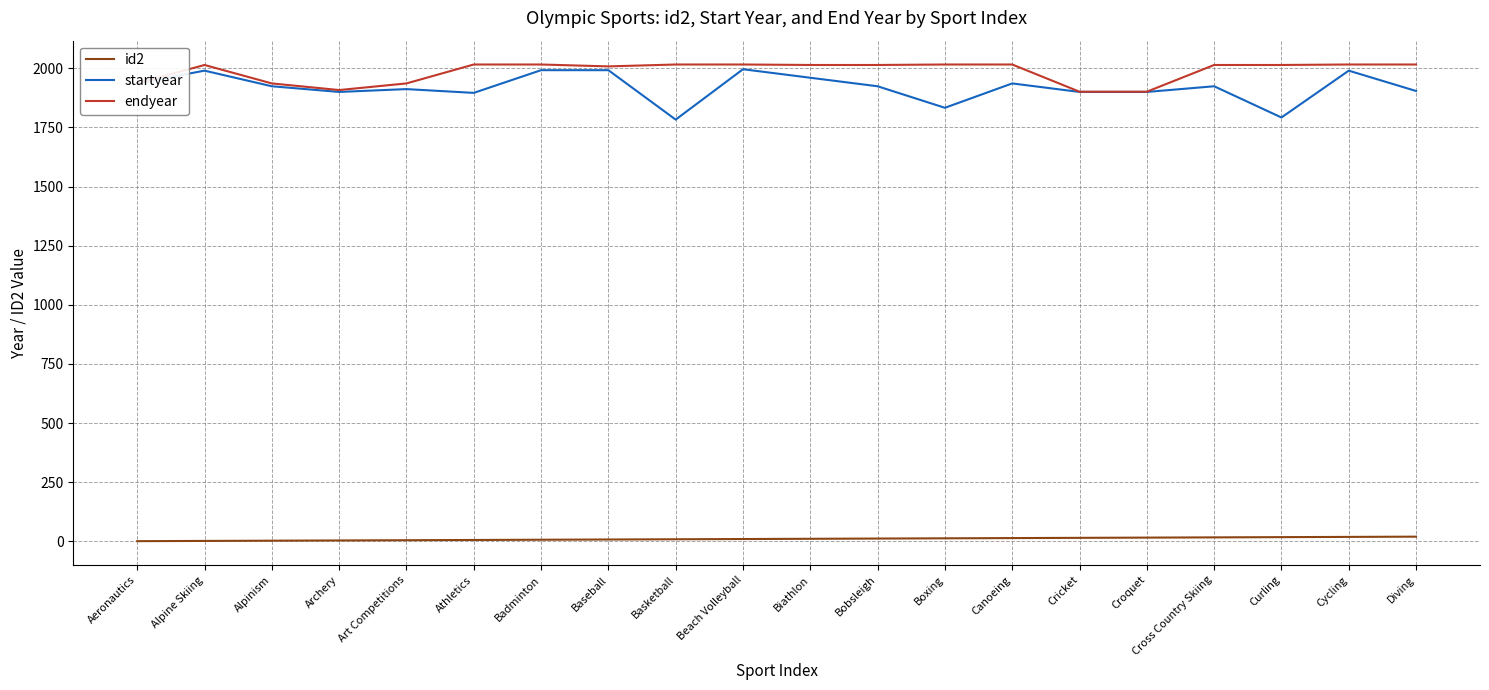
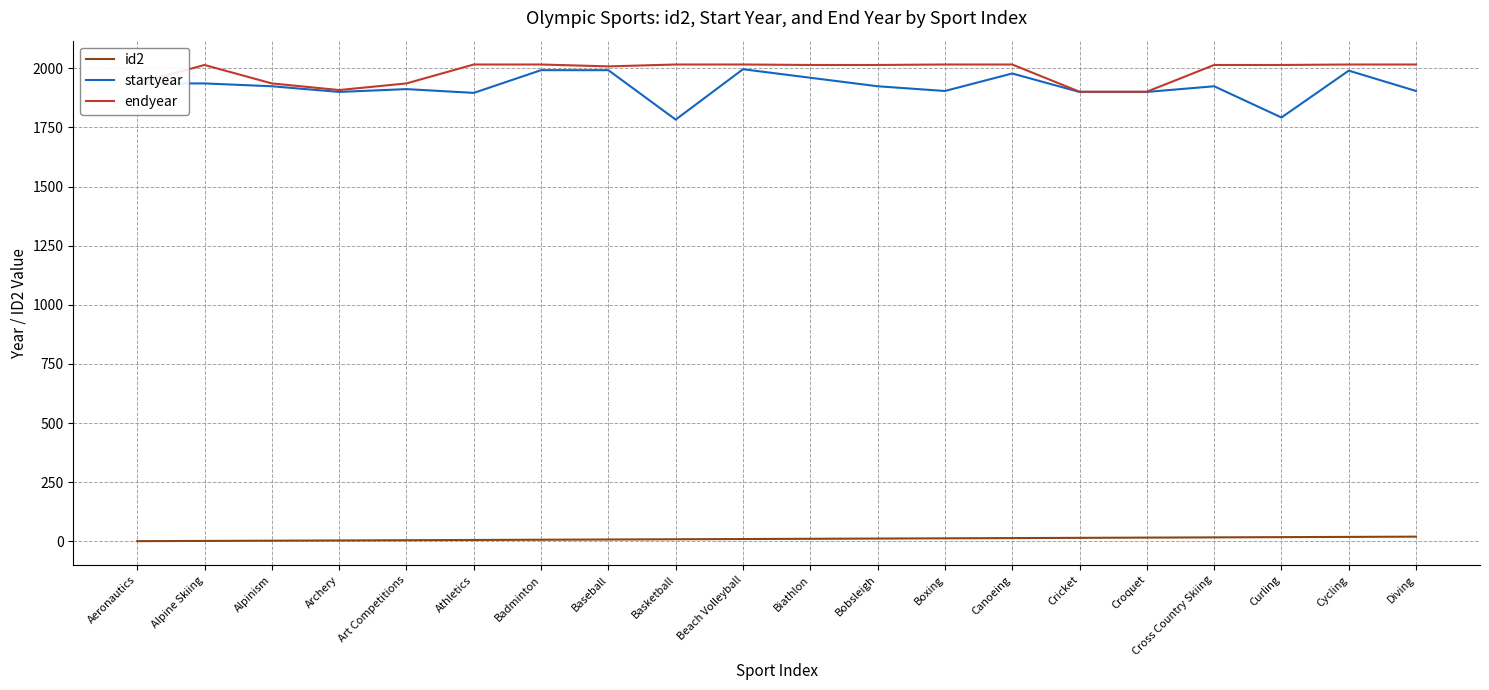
  {
    "startyear": {
-     "Alpine Skiing": 1990,
+     "Alpine Skiing": 1940,
      "Alpinism": 1920,
      "Art Competitions": 1910,
      "Athletics": 1900,
      "Badminton": 1990,
      "Baseball": 1990,
      "Basketball": 1780,
      "Beach Volleyball": 2000,
      "Biathlon": 1960,
      "Bobsleigh": 1920,
-     "Boxing": 1830,
-     "Canoeing": 1940,
+     "Boxing": 1900,
+     "Canoeing": 1980,
      "Cross Country Skiing": 1920,
      "Curling": 1790,
      "Cycling": 1990,
      "Diving": 1900
    }
  }
